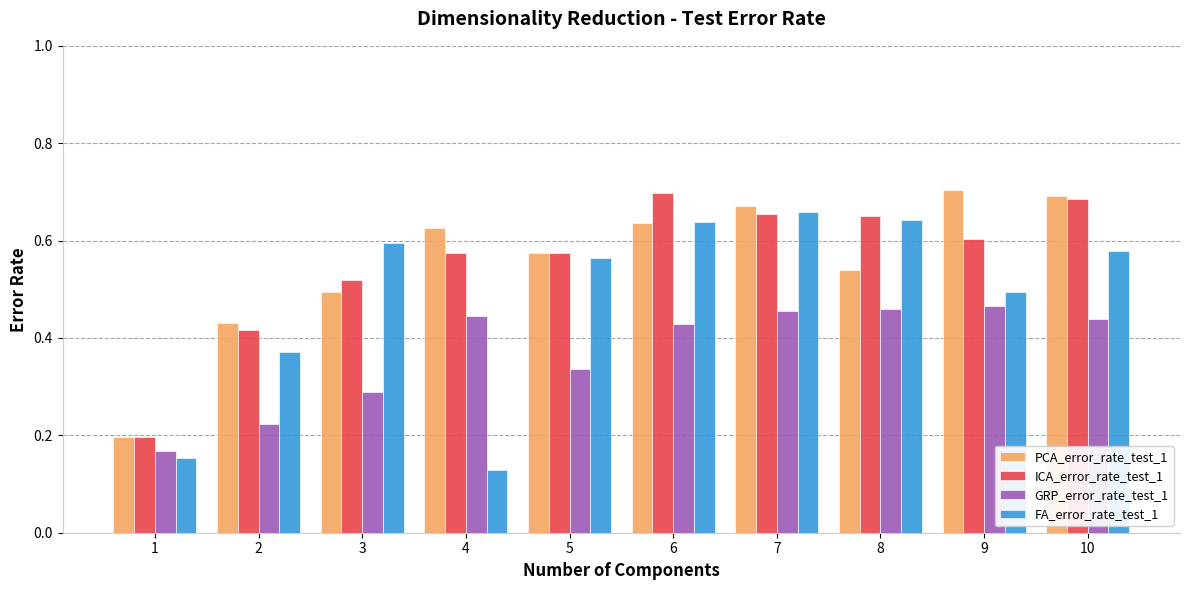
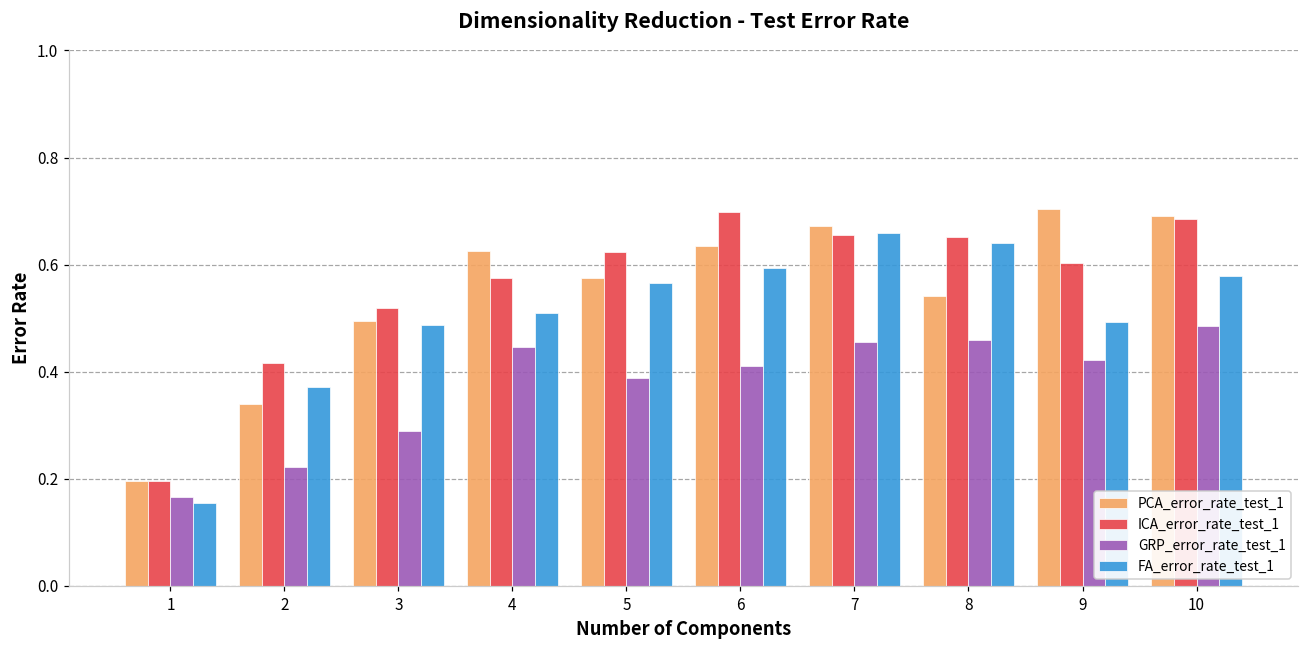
  {
    "PCA_error_rate_test_1": {
      "1": 0.20,
-     "2": 0.43,
+     "2": 0.34,
      "3": 0.50,
      "4": 0.63,
      "5": 0.58,
      "6": 0.64,
      "7": 0.67,
      "8": 0.54,
      "9": 0.70,
      "10": 0.69
    },
    "ICA_error_rate_test_1": {
      "1": 0.20,
      "2": 0.42,
      "3": 0.52,
      "4": 0.58,
-     "5": 0.57,
+     "5": 0.62,
      "6": 0.70,
      "7": 0.66,
      "8": 0.65,
      "9": 0.60,
      "10": 0.69
    },
    "GRP_error_rate_test_1": {
      "1": 0.17,
      "2": 0.22,
      "3": 0.29,
      "4": 0.45,
-     "5": 0.34,
-     "6": 0.43,
+     "5": 0.39,
+     "6": 0.41,
      "7": 0.46,
      "8": 0.46,
-     "9": 0.46,
-     "10": 0.44
+     "9": 0.42,
+     "10": 0.48
    },
    "FA_error_rate_test_1": {
      "1": 0.15,
      "2": 0.37,
-     "3": 0.60,
-     "4": 0.13,
+     "3": 0.49,
+     "4": 0.51,
      "5": 0.56,
-     "6": 0.64,
+     "6": 0.59,
      "7": 0.66,
      "8": 0.64,
      "9": 0.49,
      "10": 0.58
    }
  }
